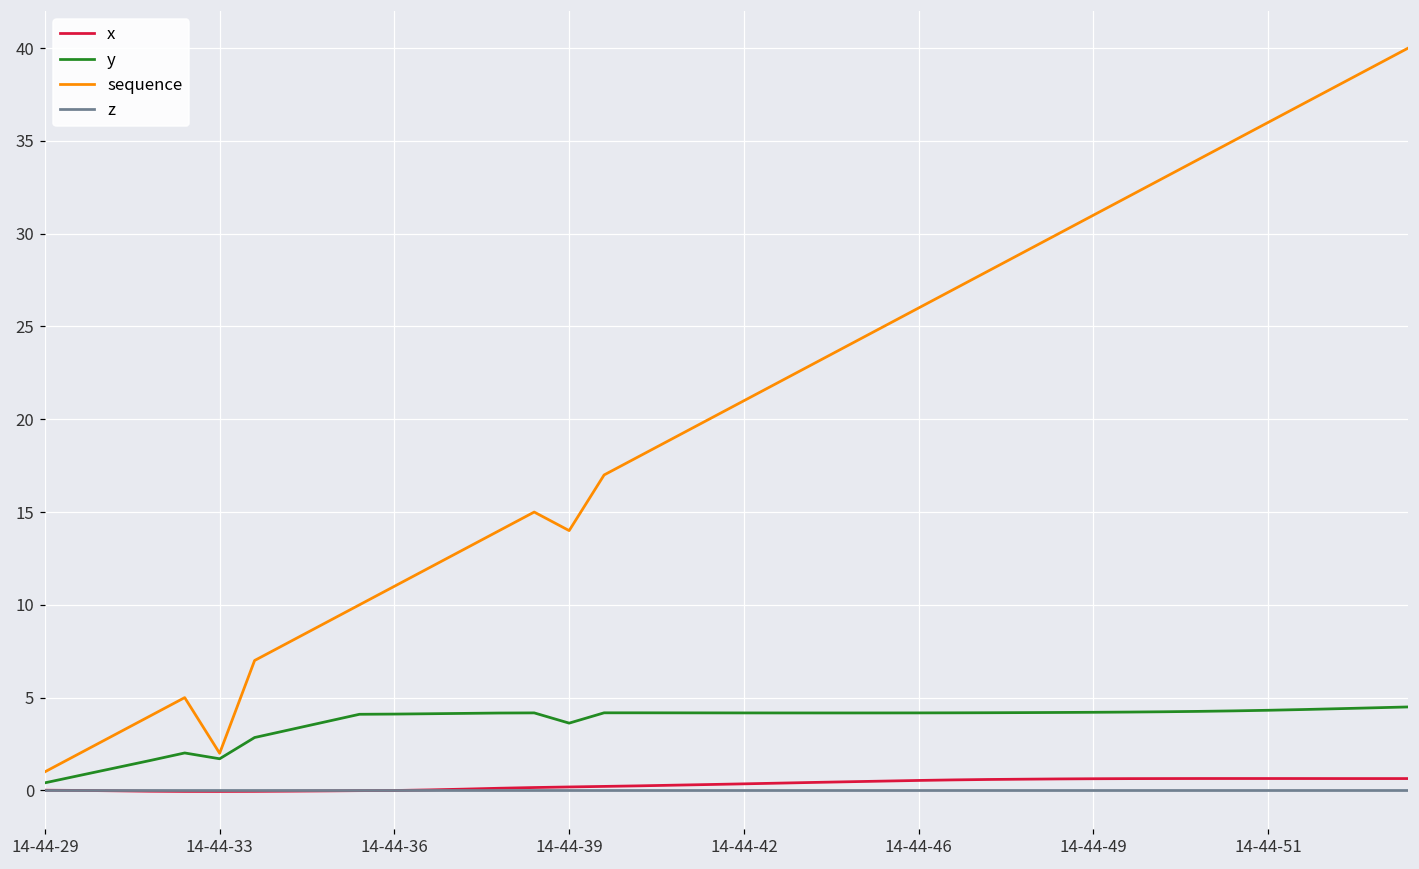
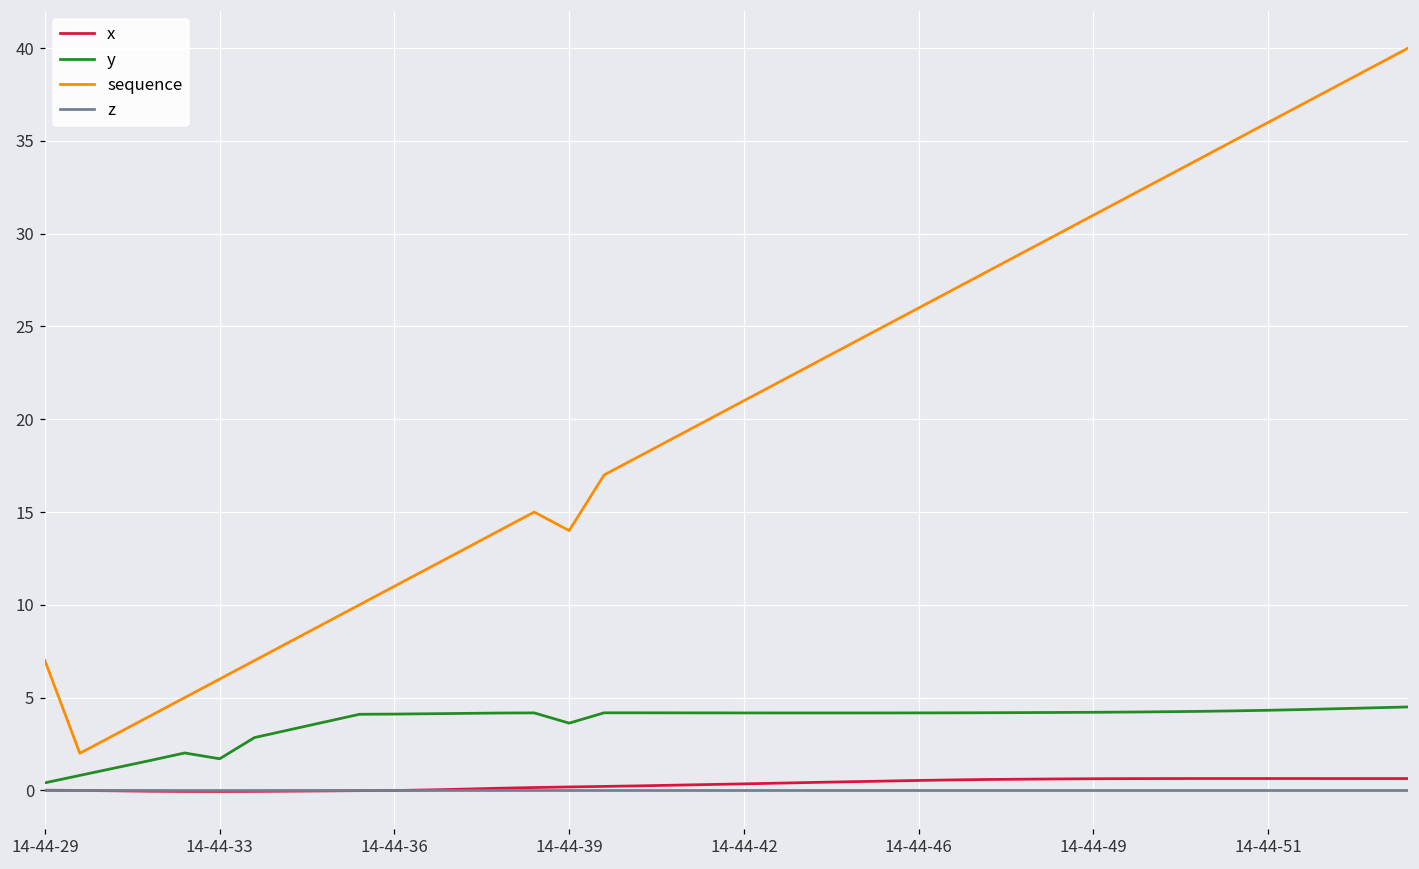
  {
    "x": {
      "14-44-39": 0.2
    },
    "y": {
      "14-44-29": 0.4,
      "14-44-33": 1.7,
      "14-44-39": 3.6
    },
    "sequence": {
-     "14-44-29": 1,
-     "14-44-33": 2,
+     "14-44-29": 7,
+     "14-44-33": 6,
      "14-44-39": 14
    },
    "z": {
      "14-44-39": 0
    }
  }
